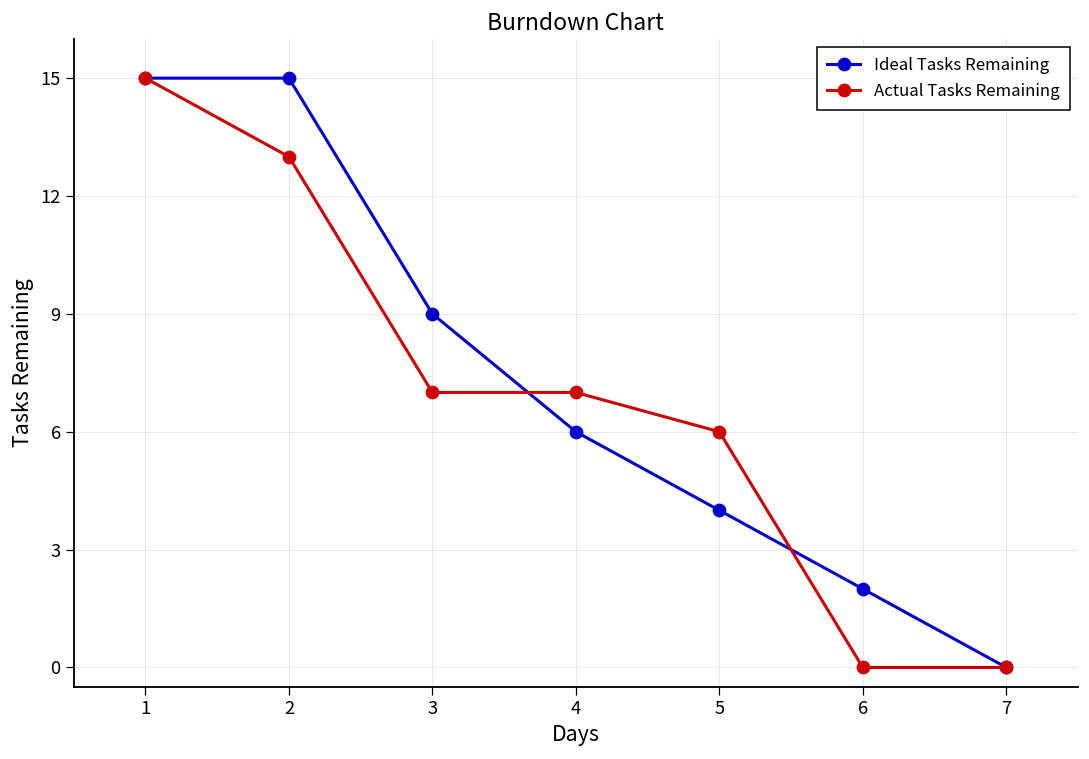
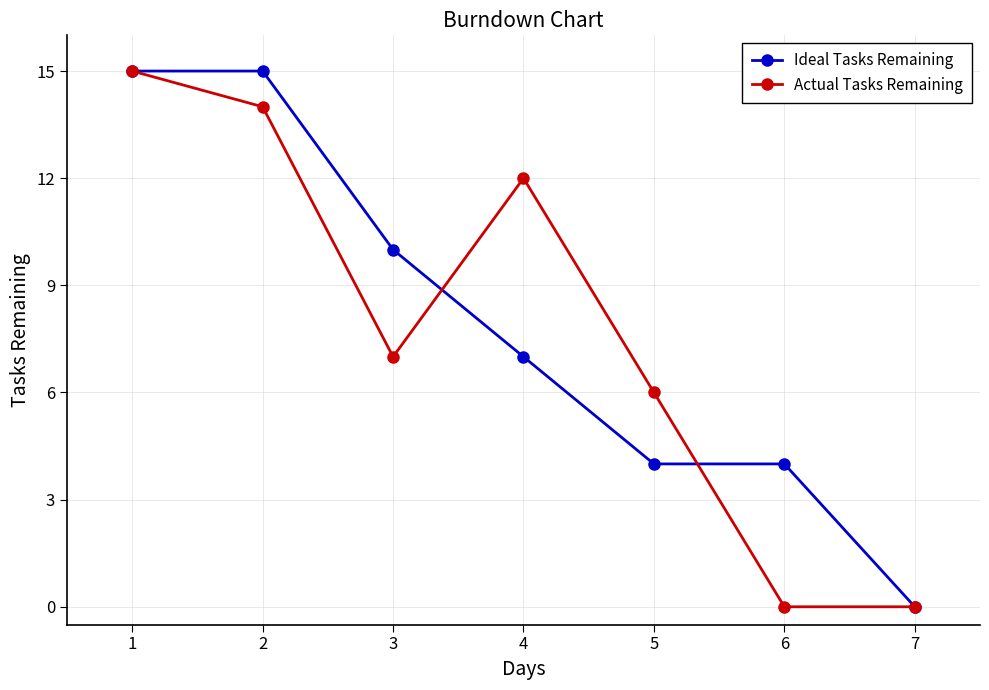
  {
    "Ideal Tasks Remaining": {
      "2": 15,
-     "3": 9,
-     "4": 6,
+     "3": 10,
+     "4": 7,
      "5": 4,
-     "6": 2
+     "6": 4
    },
    "Actual Tasks Remaining": {
-     "2": 13,
+     "2": 14,
      "3": 7,
-     "4": 7,
+     "4": 12,
      "5": 6,
      "6": 0
    }
  }
